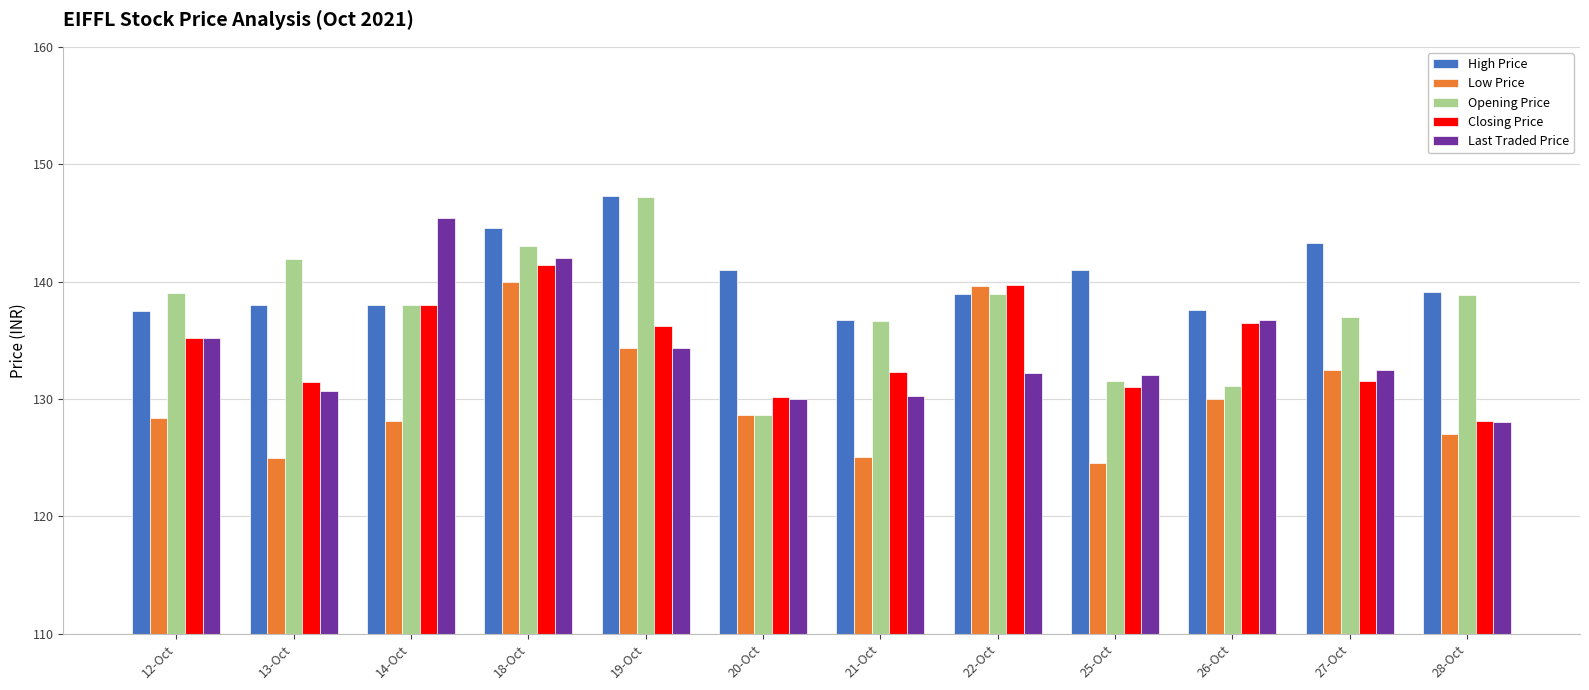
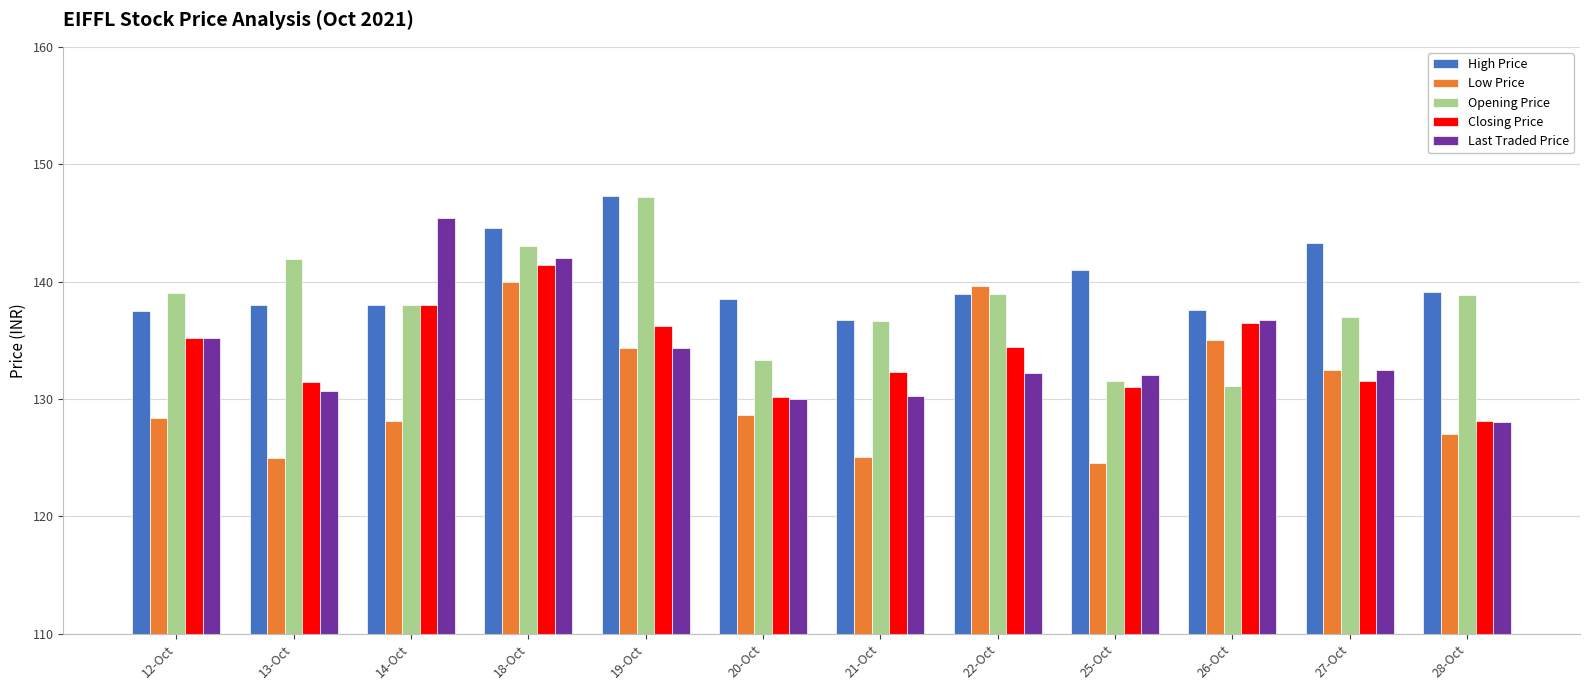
  {
    "High Price": {
      "12-Oct": 137.5,
      "13-Oct": 138.0,
      "14-Oct": 138.0,
      "18-Oct": 144.6,
      "19-Oct": 147.3,
-     "20-Oct": 141.0,
+     "20-Oct": 138.6,
      "21-Oct": 136.7,
      "22-Oct": 138.9,
      "25-Oct": 141.0,
      "26-Oct": 137.6,
      "27-Oct": 143.3,
      "28-Oct": 139.1
    },
    "Low Price": {
      "12-Oct": 128.4,
      "13-Oct": 125,
      "14-Oct": 128,
      "18-Oct": 140,
      "19-Oct": 134.4,
      "20-Oct": 128.6,
      "21-Oct": 125,
      "22-Oct": 139.6,
      "25-Oct": 124.5,
-     "26-Oct": 130,
+     "26-Oct": 135,
      "27-Oct": 132.5,
      "28-Oct": 127
    },
    "Opening Price": {
      "12-Oct": 139.0,
      "13-Oct": 141.9,
      "14-Oct": 138.0,
      "18-Oct": 143.0,
      "19-Oct": 147.2,
-     "20-Oct": 128.7,
+     "20-Oct": 133.3,
      "21-Oct": 136.7,
      "22-Oct": 138.9,
      "25-Oct": 131.5,
      "26-Oct": 131.1,
      "27-Oct": 137.0,
      "28-Oct": 138.9
    },
    "Closing Price": {
      "12-Oct": 135.2,
      "13-Oct": 131.5,
      "14-Oct": 138.0,
      "18-Oct": 141.4,
      "19-Oct": 136.2,
      "20-Oct": 130.2,
      "21-Oct": 132.3,
-     "22-Oct": 139.7,
+     "22-Oct": 134.4,
      "25-Oct": 131.1,
      "26-Oct": 136.5,
      "27-Oct": 131.5,
      "28-Oct": 128.1
    },
    "Last Traded Price": {
      "12-Oct": 135.2,
      "13-Oct": 130.7,
      "14-Oct": 145.4,
      "18-Oct": 142.0,
      "19-Oct": 134.4,
      "20-Oct": 130.0,
      "21-Oct": 130.3,
      "22-Oct": 132.2,
      "25-Oct": 132.0,
      "26-Oct": 136.8,
      "27-Oct": 132.5,
      "28-Oct": 128.0
    }
  }
